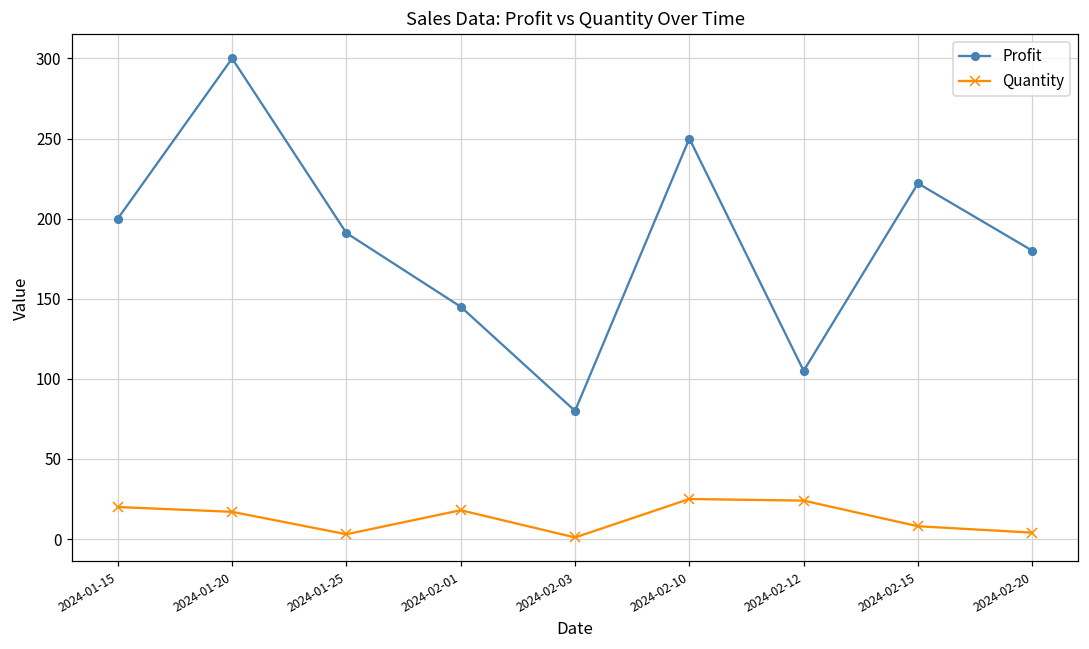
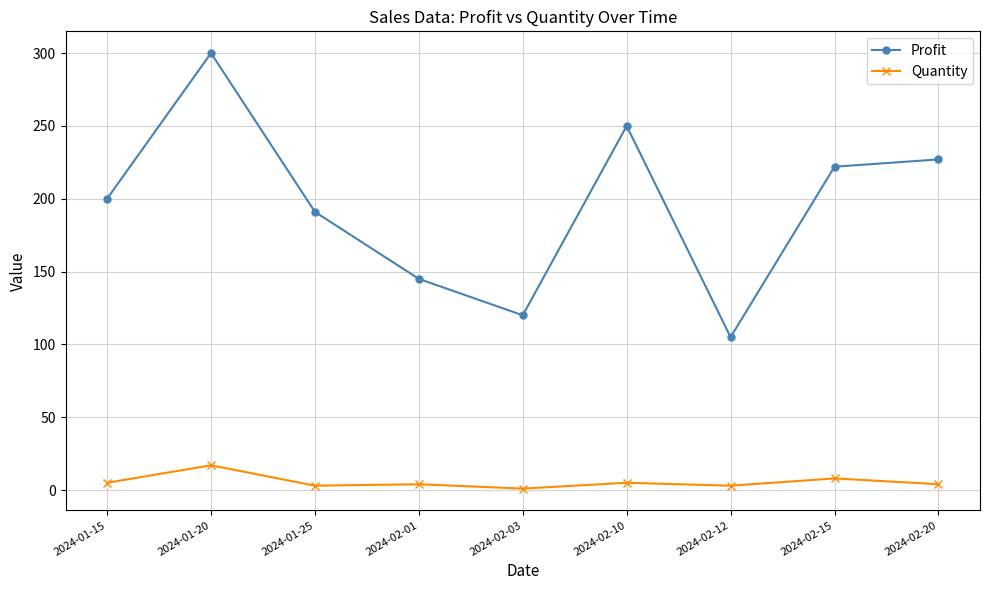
  {
    "Profit": {
      "2024-01-15": 200,
      "2024-01-20": 300,
      "2024-01-25": 191,
      "2024-02-01": 145,
-     "2024-02-03": 80,
+     "2024-02-03": 120,
      "2024-02-10": 250,
      "2024-02-12": 105,
      "2024-02-15": 222,
-     "2024-02-20": 180
+     "2024-02-20": 227
    },
    "Quantity": {
-     "2024-01-15": 20,
+     "2024-01-15": 5,
      "2024-01-20": 17,
      "2024-01-25": 3,
-     "2024-02-01": 18,
+     "2024-02-01": 4,
      "2024-02-03": 1,
-     "2024-02-10": 25,
-     "2024-02-12": 24,
+     "2024-02-10": 5,
+     "2024-02-12": 3,
      "2024-02-15": 8,
      "2024-02-20": 4
    }
  }
